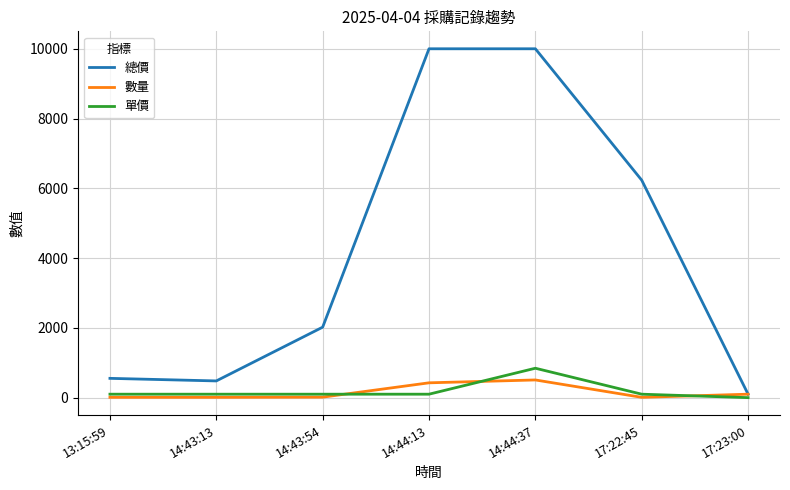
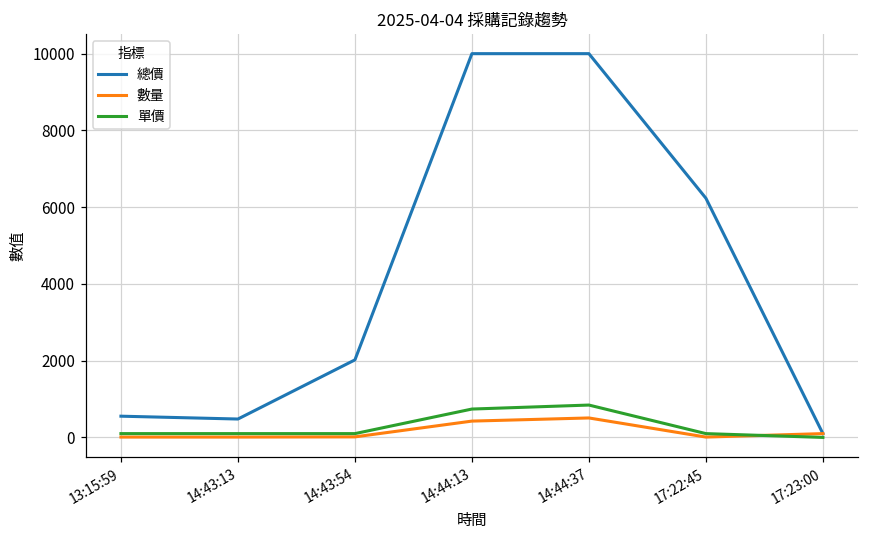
  {
    "總價": {
      "13:15:59": 600,
      "14:43:13": 500,
      "14:43:54": 2000,
      "14:44:13": 10000,
      "14:44:37": 10000,
      "17:22:45": 6200
    },
    "數量": {
      "13:15:59": 0,
      "14:43:13": 0,
      "14:43:54": 0,
      "14:44:13": 400,
      "14:44:37": 500,
      "17:22:45": 0
    },
    "單價": {
      "13:15:59": 100,
      "14:43:13": 100,
      "14:43:54": 100,
-     "14:44:13": 100,
+     "14:44:13": 700,
      "14:44:37": 800,
      "17:22:45": 100,
      "17:23:00": 0
    }
  }
